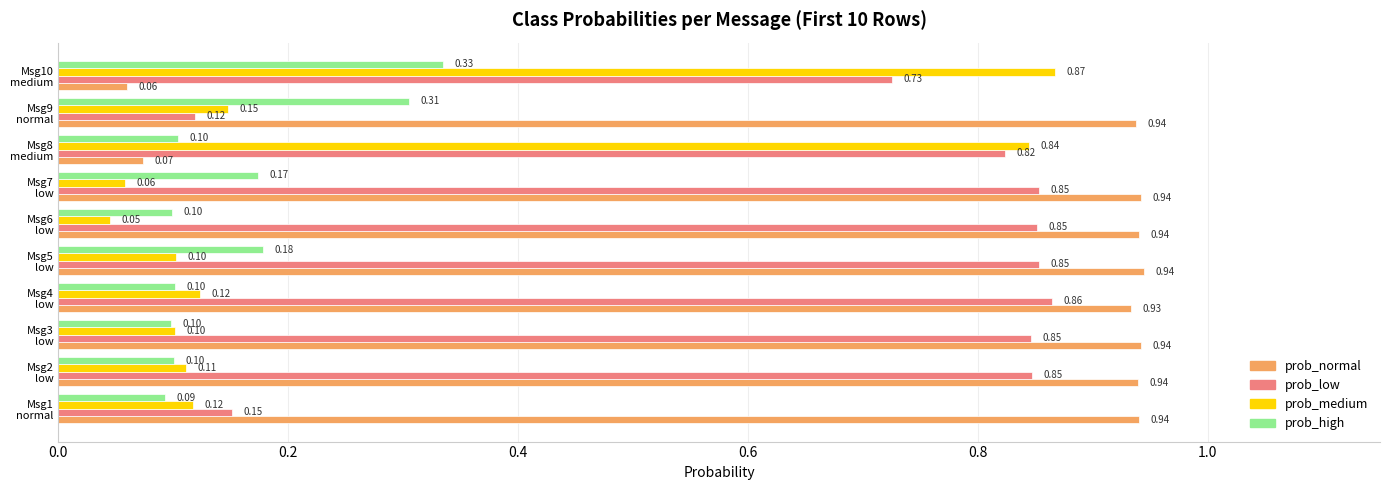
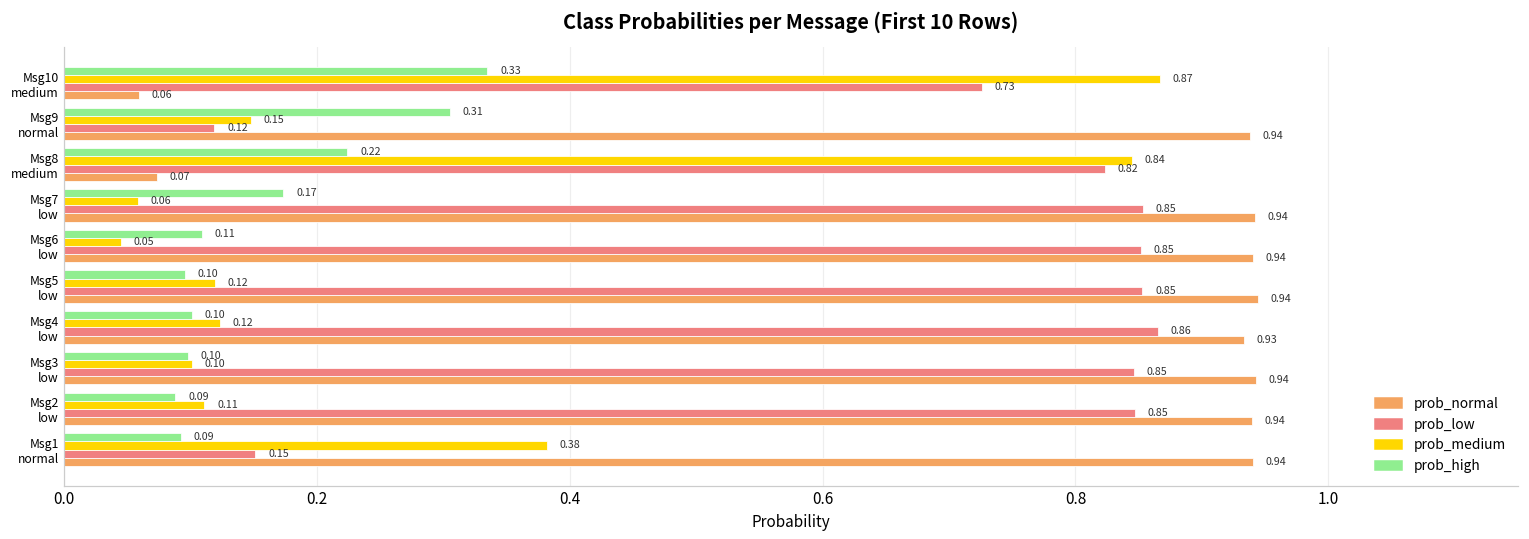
  {
    "prob_medium": {
      "Msg10 medium": 0.87,
      "Msg9 normal": 0.15,
      "Msg8 medium": 0.84,
      "Msg7 low": 0.06,
      "Msg6 low": 0.05,
-     "Msg5 low": 0.10,
+     "Msg5 low": 0.12,
      "Msg4 low": 0.12,
      "Msg2 low": 0.11,
-     "Msg1 normal": 0.12
+     "Msg1 normal": 0.38
    },
    "prob_high": {
      "Msg10 medium": 0.33,
      "Msg9 normal": 0.31,
-     "Msg8 medium": 0.10,
+     "Msg8 medium": 0.22,
      "Msg7 low": 0.17,
-     "Msg6 low": 0.10,
-     "Msg5 low": 0.18,
+     "Msg6 low": 0.11,
+     "Msg5 low": 0.10,
      "Msg4 low": 0.10,
-     "Msg2 low": 0.10,
+     "Msg2 low": 0.09,
      "Msg1 normal": 0.09
    }
  }
